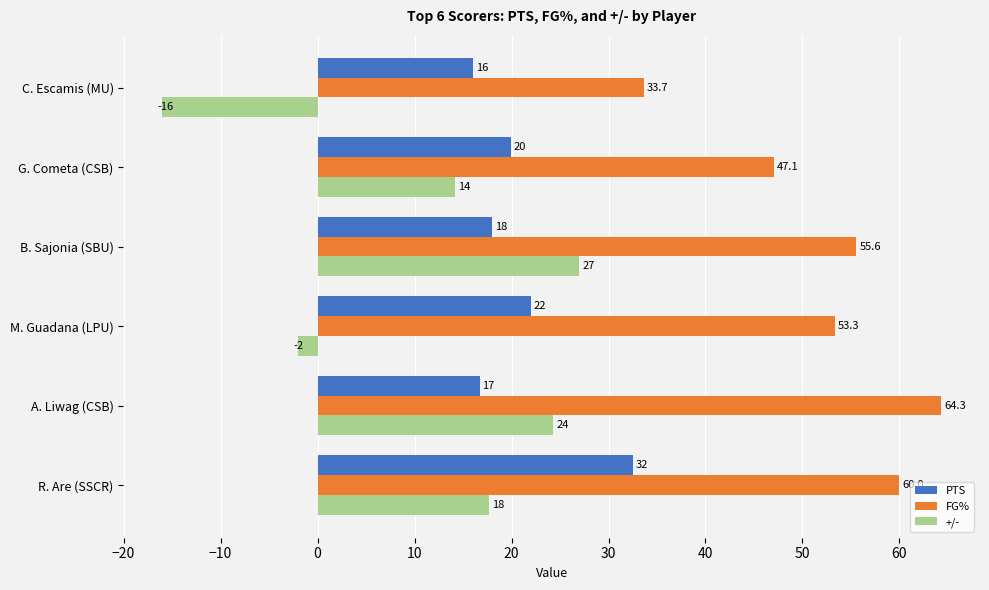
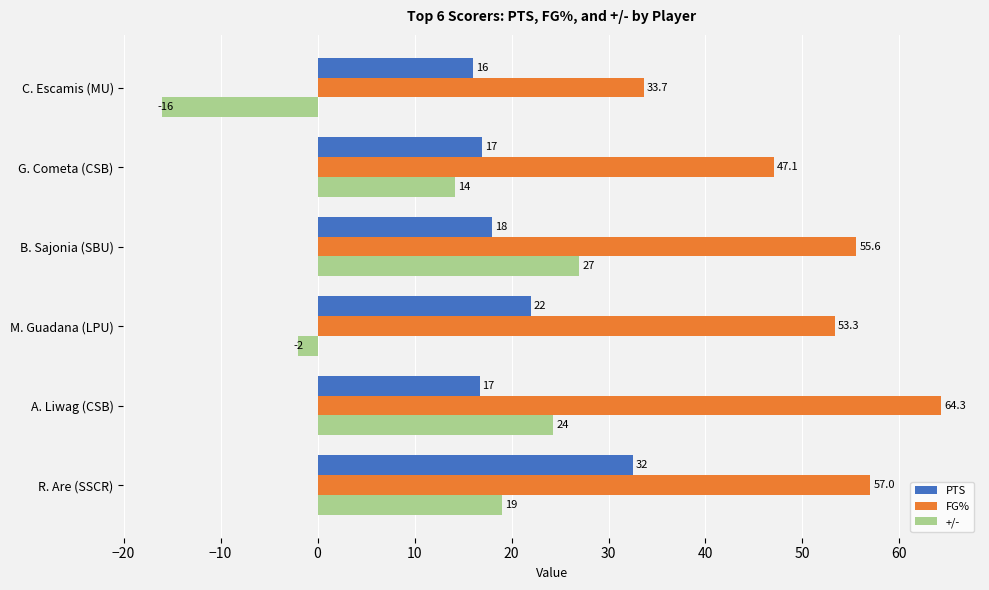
  {
    "PTS": {
      "C. Escamis (MU)": 16,
-     "G. Cometa (CSB)": 20,
+     "G. Cometa (CSB)": 17,
      "B. Sajonia (SBU)": 18,
      "M. Guadana (LPU)": 22,
      "A. Liwag (CSB)": 17,
      "R. Are (SSCR)": 32
    },
    "FG%": {
-     "R. Are (SSCR)": 60
+     "R. Are (SSCR)": 57
    },
    "+/-": {
      "C. Escamis (MU)": -16,
      "G. Cometa (CSB)": 14,
      "B. Sajonia (SBU)": 27,
      "M. Guadana (LPU)": -2,
      "A. Liwag (CSB)": 24,
-     "R. Are (SSCR)": 18
+     "R. Are (SSCR)": 19
    }
  }
